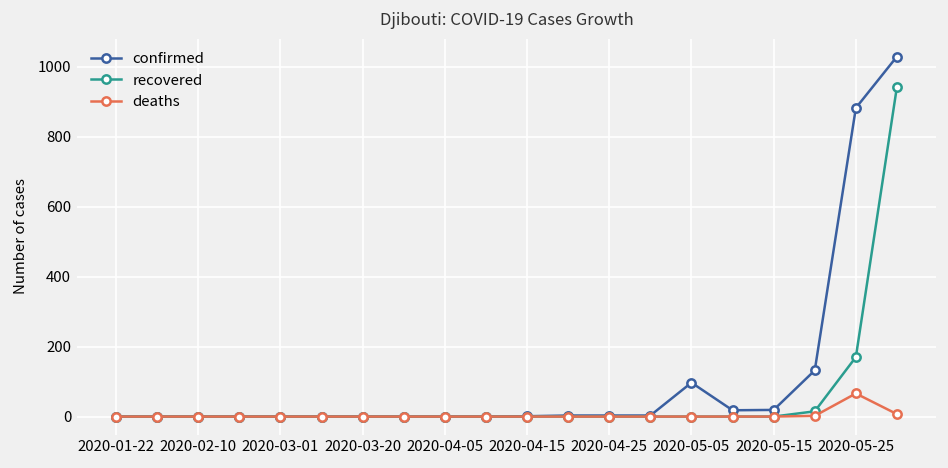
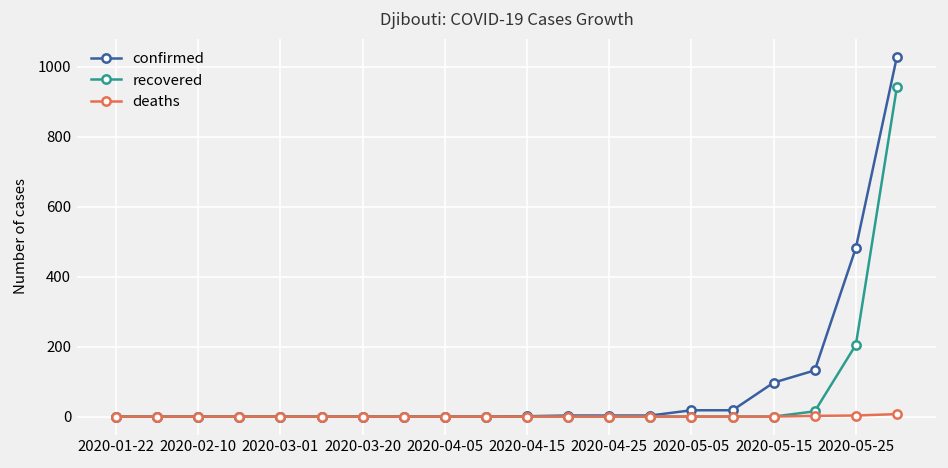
  {
    "confirmed": {
-     "2020-05-05": 100,
-     "2020-05-15": 20,
-     "2020-05-25": 880
+     "2020-05-05": 20,
+     "2020-05-15": 100,
+     "2020-05-25": 480
    },
    "recovered": {
-     "2020-05-25": 170
+     "2020-05-25": 210
    },
    "deaths": {
-     "2020-05-25": 70
+     "2020-05-25": 0
    }
  }
